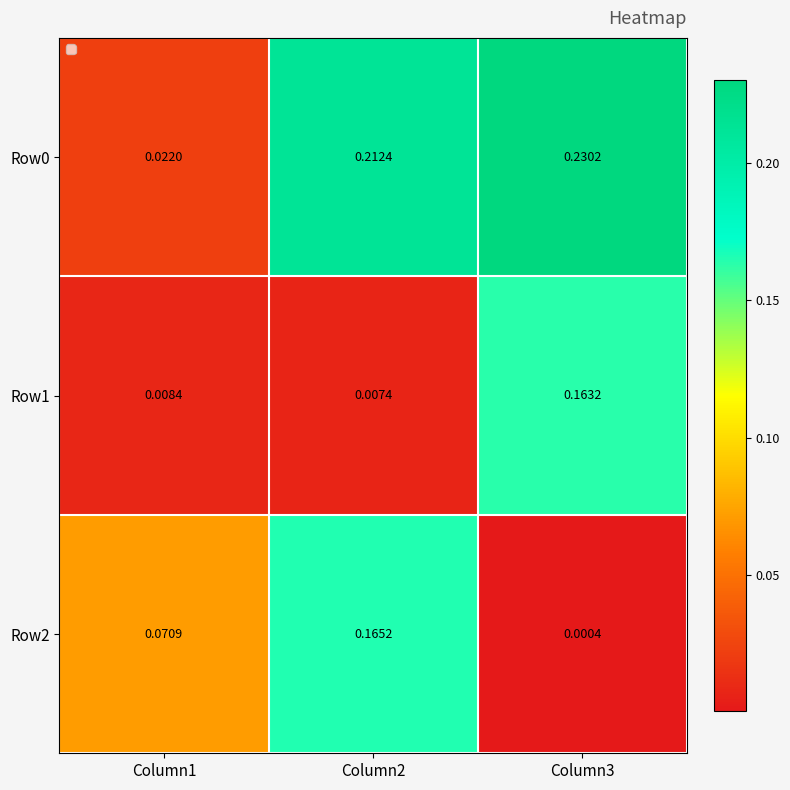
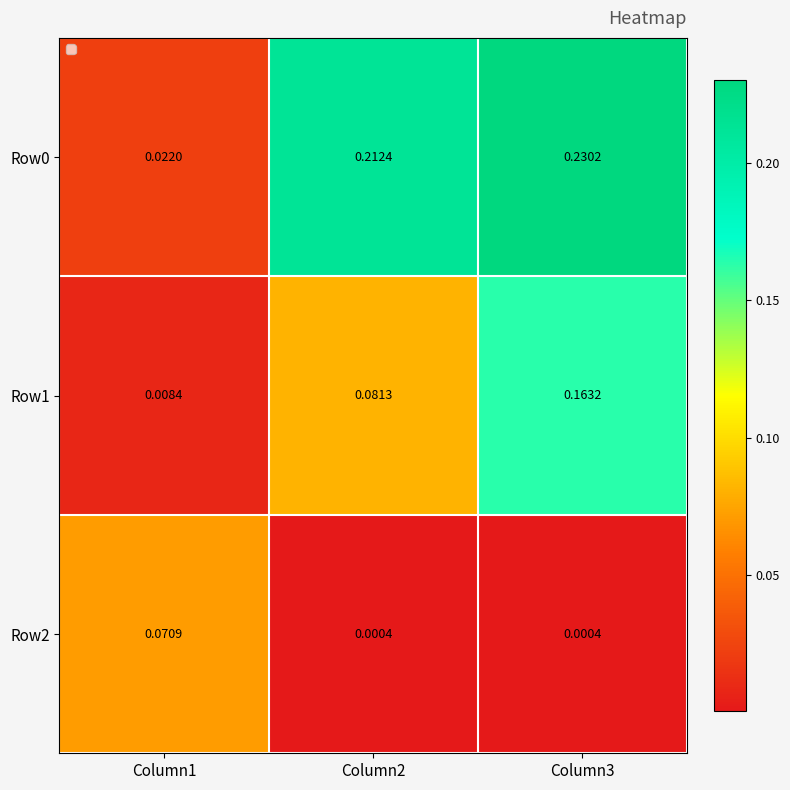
  {
    "Row0": {
      "Column1": 0.0220,
      "Column2": 0.2124,
      "Column3": 0.2302
    },
    "Row1": {
      "Column1": 0.0084,
-     "Column2": 0.0074,
+     "Column2": 0.0813,
      "Column3": 0.1632
    },
    "Row2": {
      "Column1": 0.0709,
-     "Column2": 0.1652,
+     "Column2": 0.0004,
      "Column3": 0.0004
    }
  }
